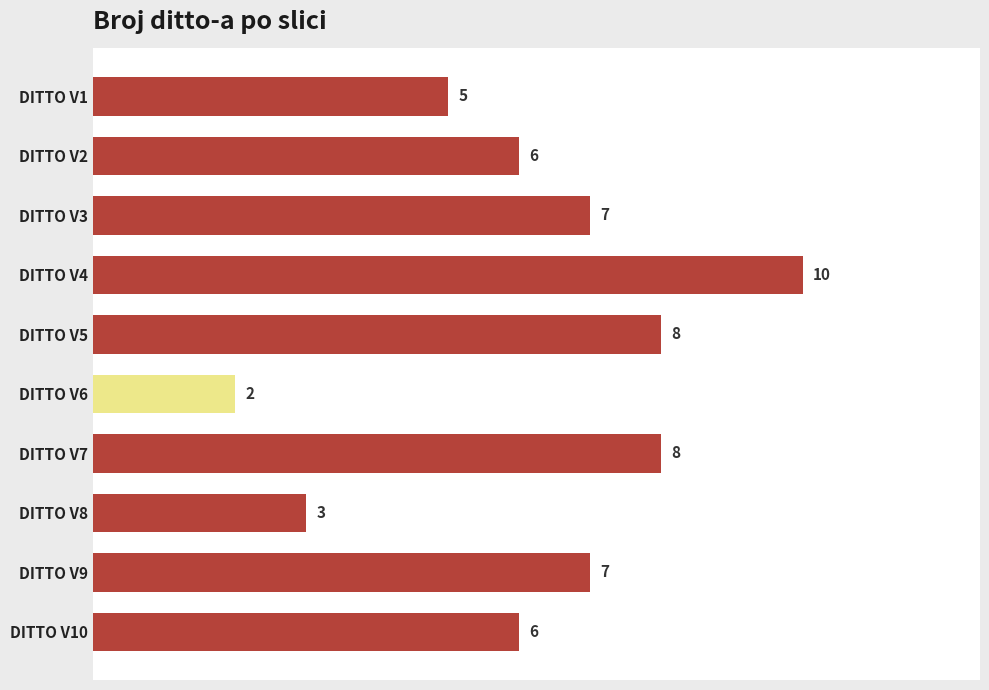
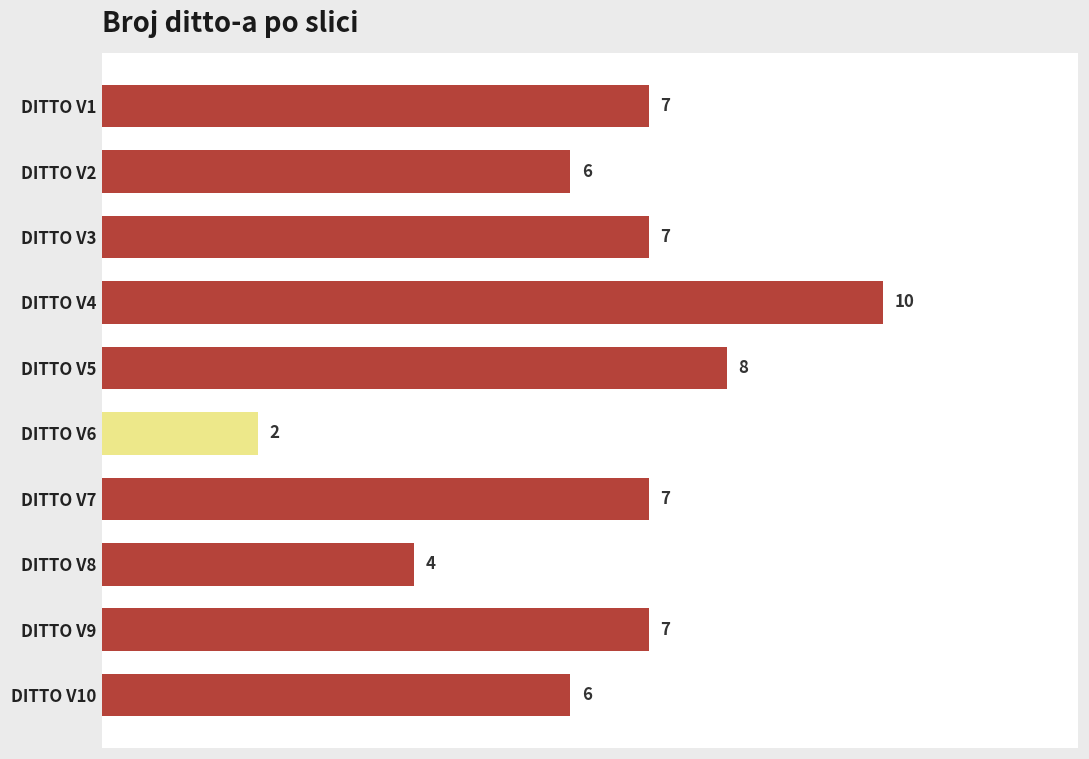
  {
-   "DITTO V1": 5,
+   "DITTO V1": 7,
    "DITTO V2": 6,
    "DITTO V3": 7,
    "DITTO V4": 10,
    "DITTO V5": 8,
    "DITTO V6": 2,
-   "DITTO V7": 8,
-   "DITTO V8": 3,
+   "DITTO V7": 7,
+   "DITTO V8": 4,
    "DITTO V9": 7,
    "DITTO V10": 6
  }
